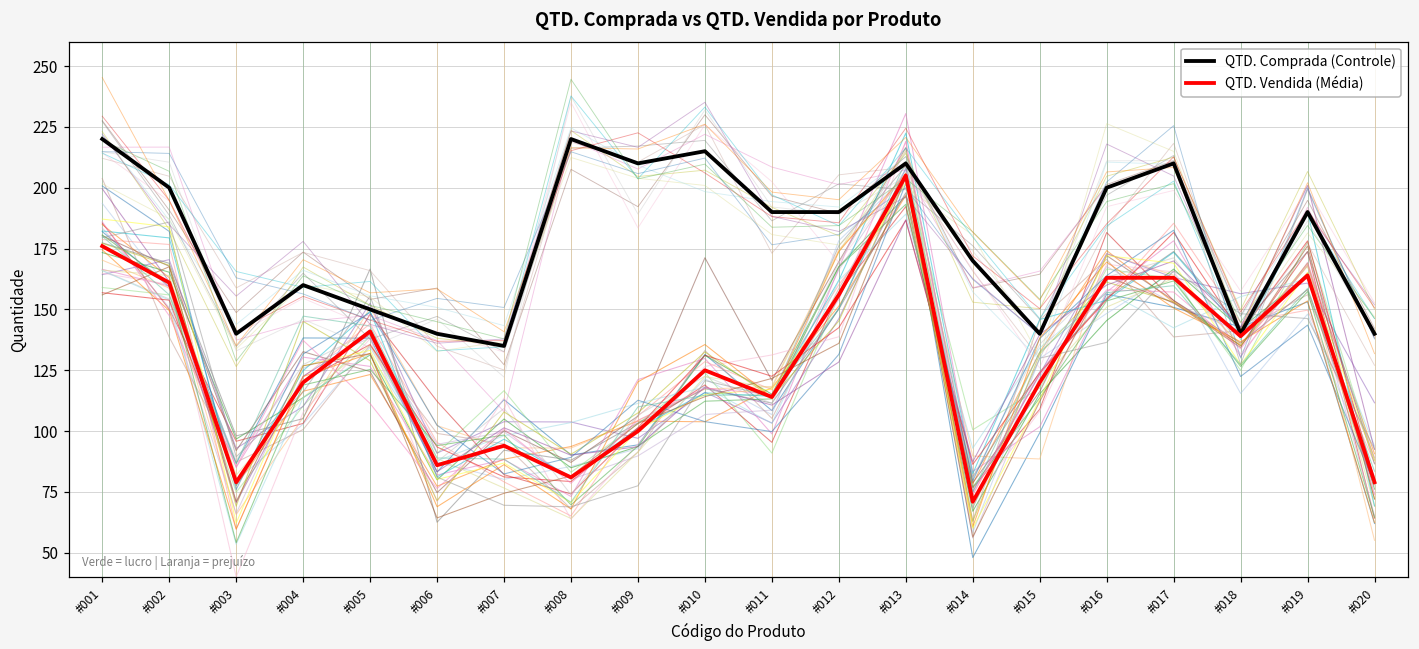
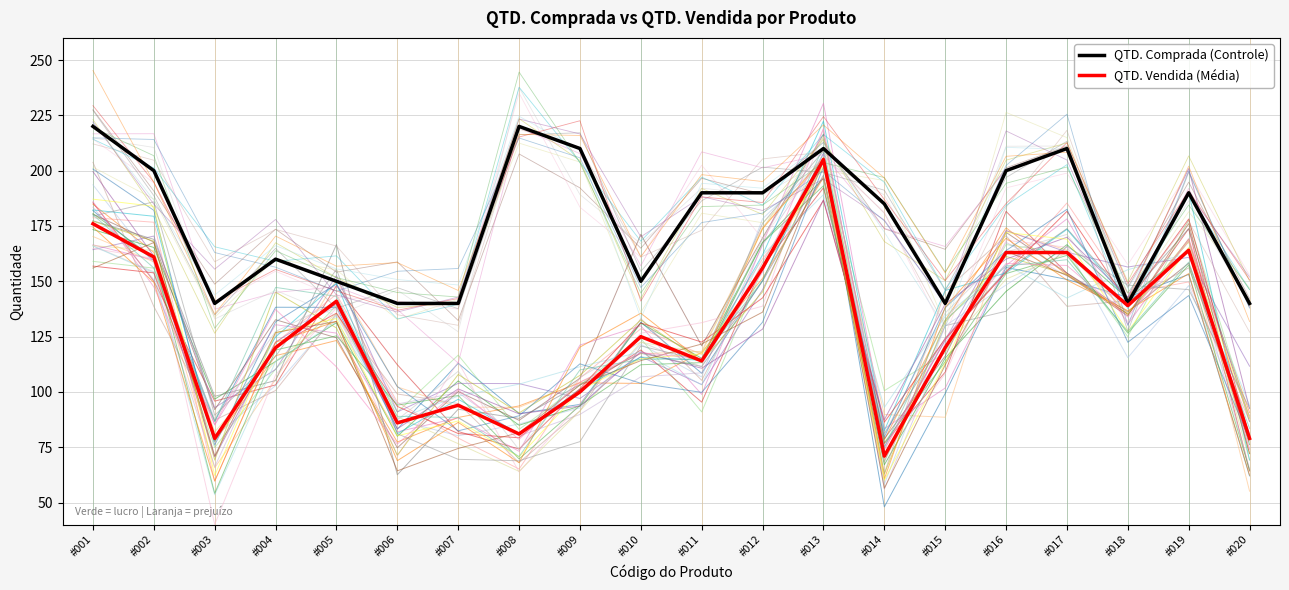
  {
    "QTD. Comprada (Controle)": {
      "#002": 200,
-     "#007": 135,
-     "#010": 215,
+     "#007": 140,
+     "#010": 150,
      "#011": 190,
-     "#014": 170
+     "#014": 185
    }
  }
